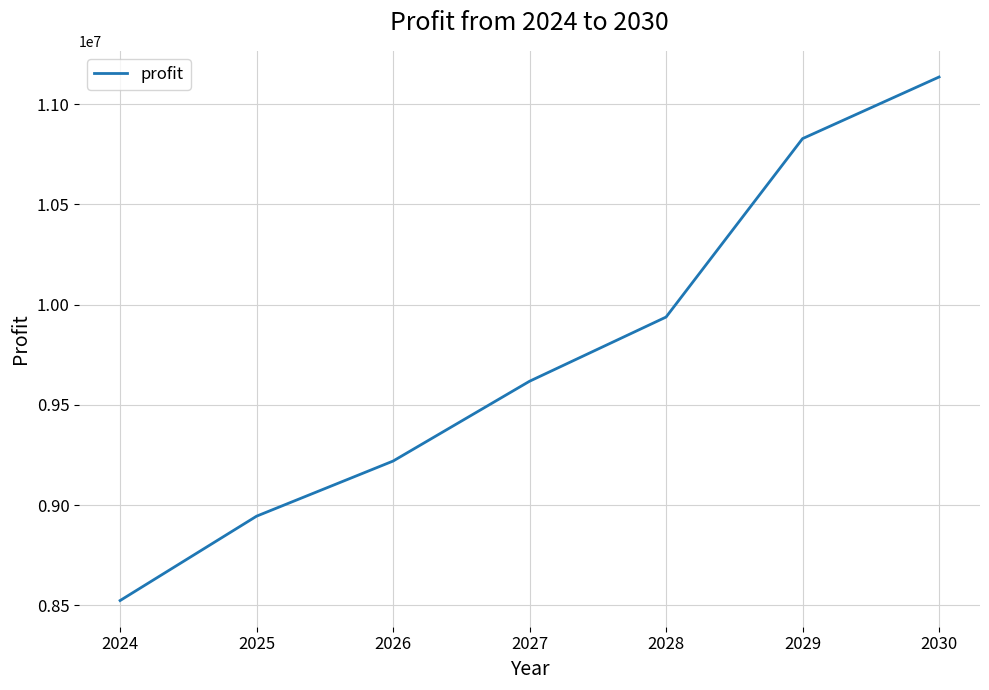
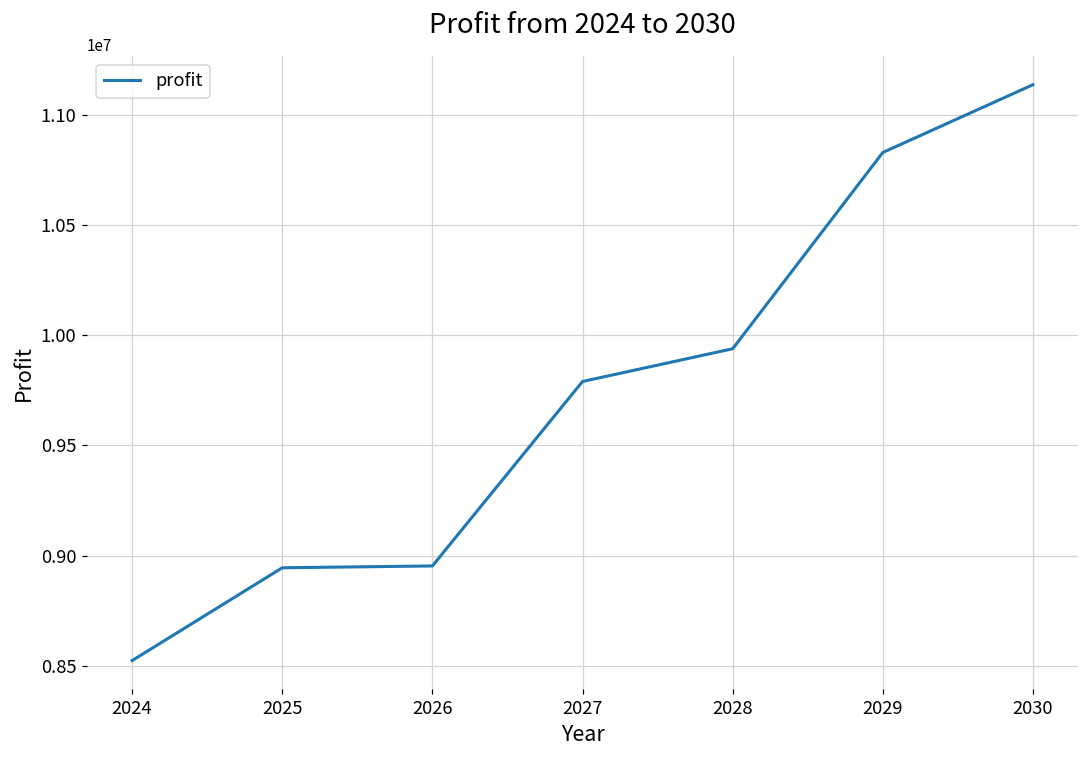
  {
    "2024": 8520000,
    "2025": 8950000,
-   "2026": 9220000,
-   "2027": 9620000,
+   "2026": 8950000,
+   "2027": 9790000,
    "2028": 9940000,
    "2029": 10830000,
    "2030": 11140000
  }
